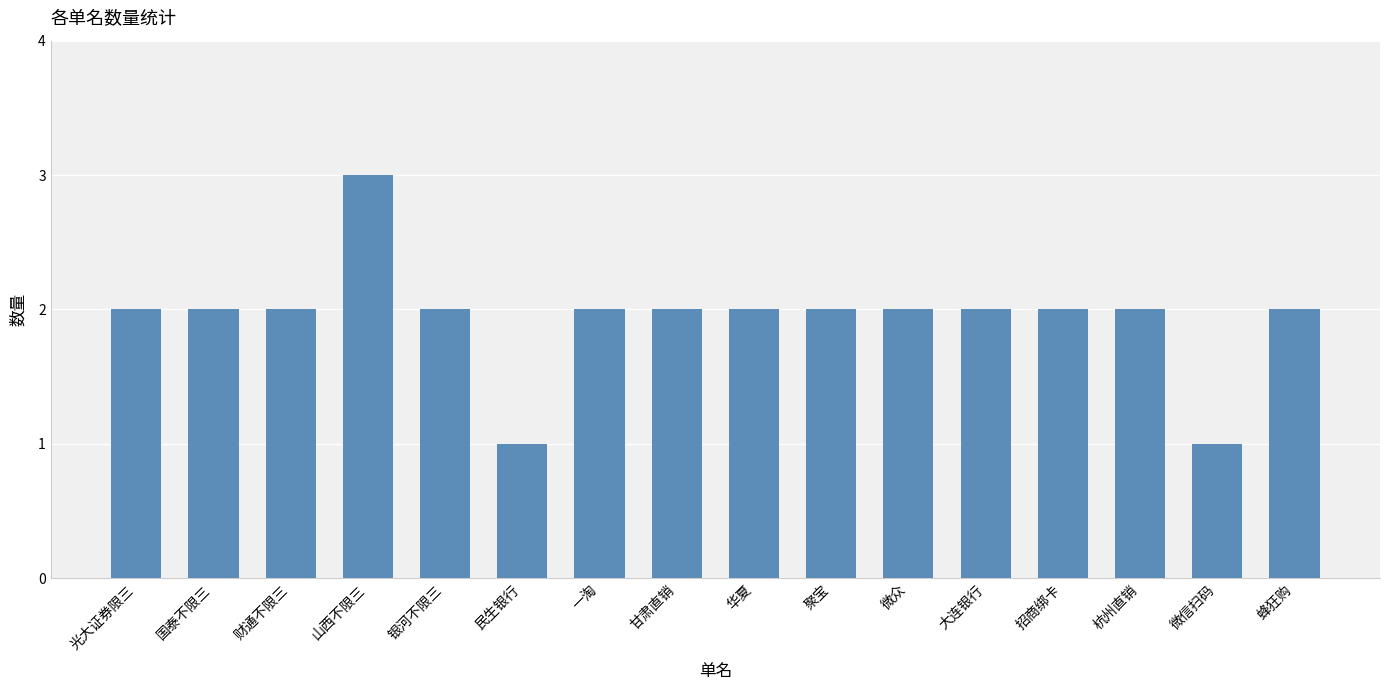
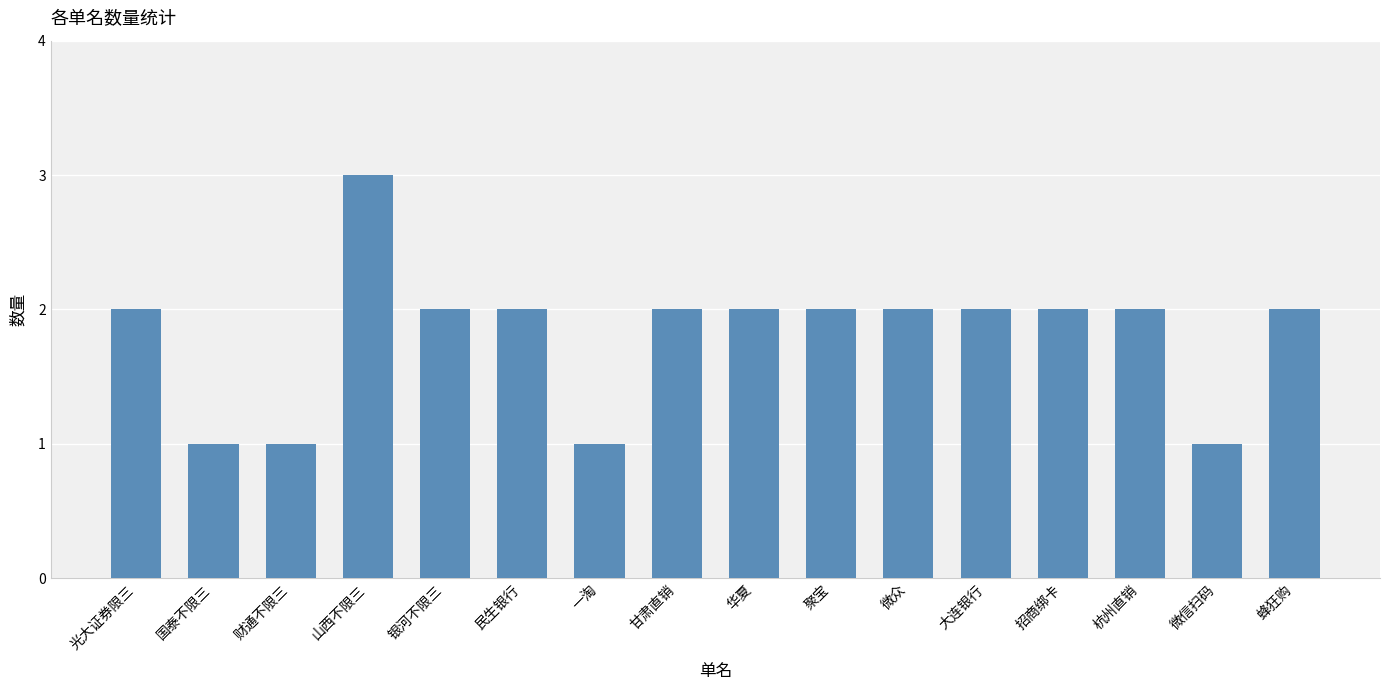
  {
    "光大证券限三": 2,
-   "国泰不限三": 2,
-   "财通不限三": 2,
+   "国泰不限三": 1,
+   "财通不限三": 1,
    "山西不限三": 3,
    "银河不限三": 2,
-   "民生银行": 1,
-   "一淘": 2,
+   "民生银行": 2,
+   "一淘": 1,
    "甘肃直销": 2,
    "华夏": 2,
    "聚宝": 2,
    "微众": 2,
    "大连银行": 2,
    "招商绑卡": 2,
    "杭州直销": 2,
    "微信扫码": 1,
    "蜂狂购": 2
  }
